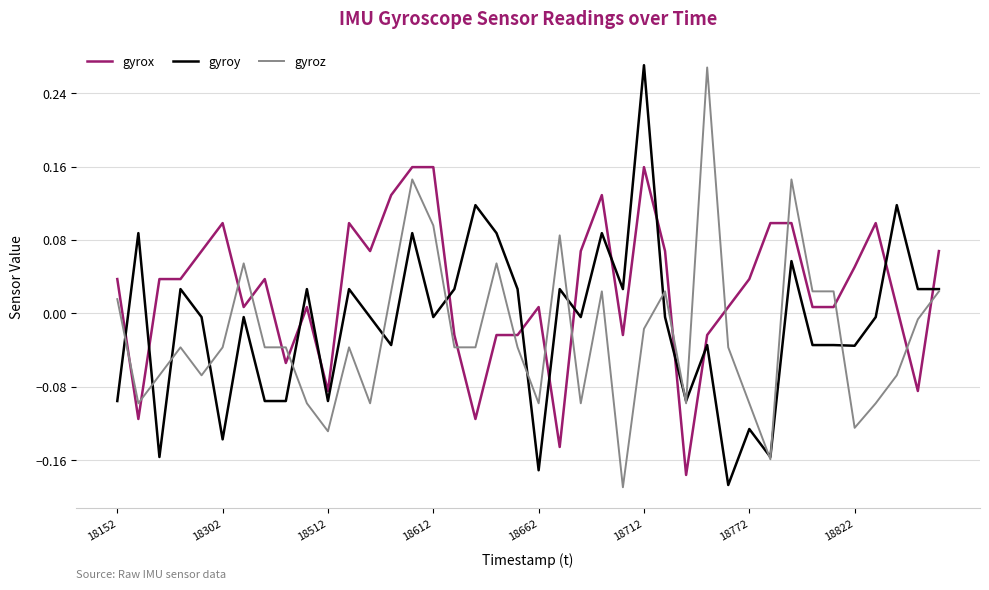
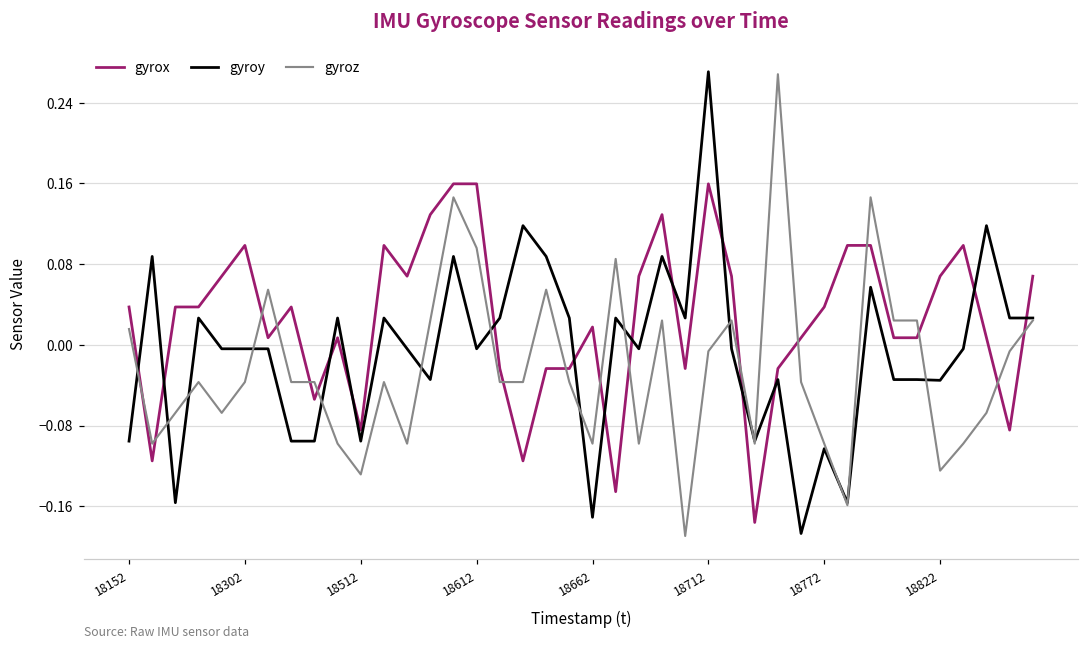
  {
    "gyrox": {
      "18152": 0.04,
      "18302": 0.10,
      "18512": -0.08,
      "18612": 0.16,
-     "18662": 0.01,
+     "18662": 0.02,
      "18712": 0.16,
      "18772": 0.04,
-     "18822": 0.05
+     "18822": 0.07
    },
    "gyroy": {
      "18152": -0.10,
-     "18302": -0.14,
+     "18302": 0.00,
      "18512": -0.10,
      "18612": 0.00,
      "18662": -0.17,
      "18712": 0.27,
-     "18772": -0.13,
+     "18772": -0.10,
      "18822": -0.04
    },
    "gyroz": {
      "18152": 0.02,
      "18302": -0.04,
      "18512": -0.13,
      "18612": 0.10,
      "18662": -0.10,
-     "18712": -0.02,
+     "18712": -0.01,
      "18772": -0.10,
      "18822": -0.12
    }
  }
